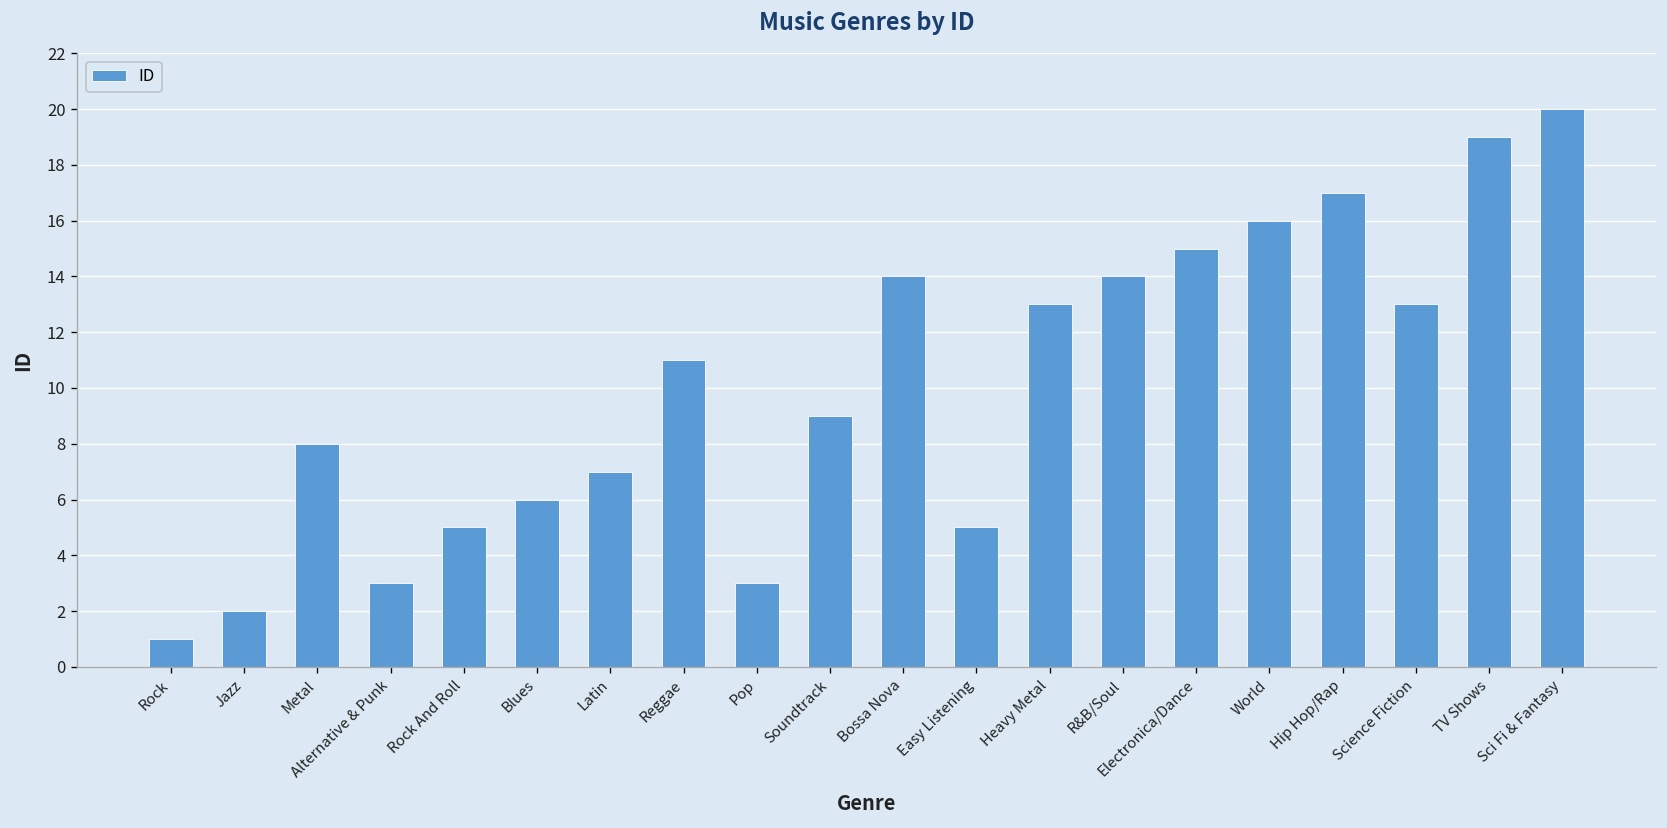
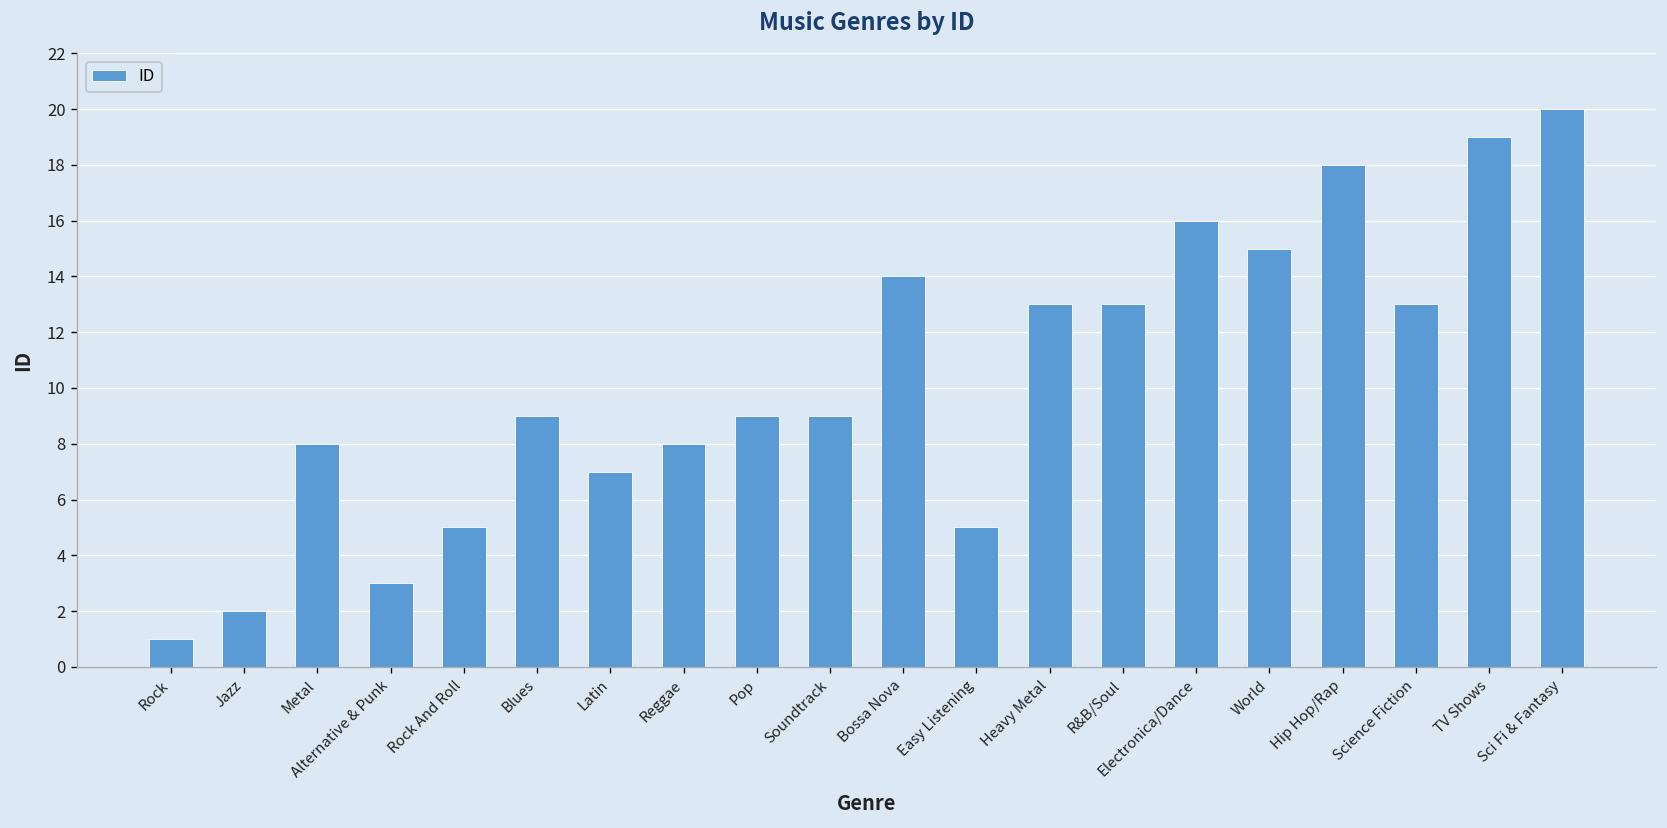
  {
    "Rock": 1,
    "Jazz": 2,
    "Metal": 8,
    "Alternative & Punk": 3,
    "Rock And Roll": 5,
-   "Blues": 6,
+   "Blues": 9,
    "Latin": 7,
-   "Reggae": 11,
-   "Pop": 3,
+   "Reggae": 8,
+   "Pop": 9,
    "Soundtrack": 9,
    "Bossa Nova": 14,
    "Easy Listening": 5,
    "Heavy Metal": 13,
-   "R&B/Soul": 14,
-   "Electronica/Dance": 15,
-   "World": 16,
-   "Hip Hop/Rap": 17,
+   "R&B/Soul": 13,
+   "Electronica/Dance": 16,
+   "World": 15,
+   "Hip Hop/Rap": 18,
    "Science Fiction": 13,
    "TV Shows": 19,
    "Sci Fi & Fantasy": 20
  }
